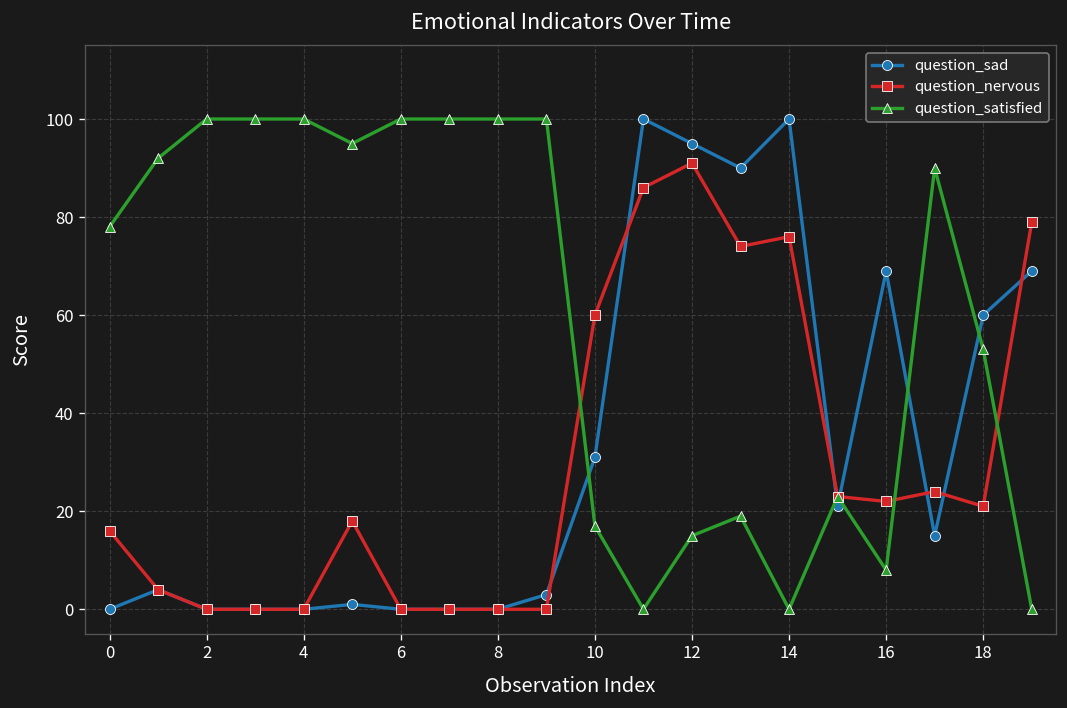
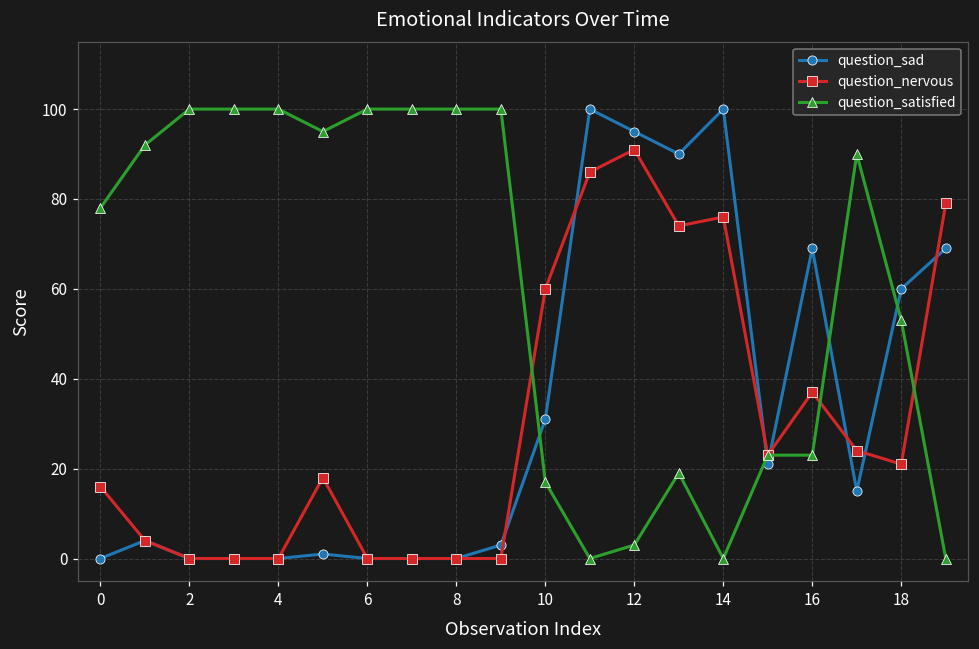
  {
    "question_sad": {
      "10": 31,
      "12": 95,
      "14": 100,
      "16": 69,
      "18": 60
    },
    "question_nervous": {
      "10": 60,
      "12": 91,
      "14": 76,
-     "16": 22,
+     "16": 37,
      "18": 21
    },
    "question_satisfied": {
      "2": 100,
      "6": 100,
      "8": 100,
      "10": 17,
-     "12": 15,
+     "12": 3,
      "14": 0,
-     "16": 8,
+     "16": 23,
      "18": 53
    }
  }
